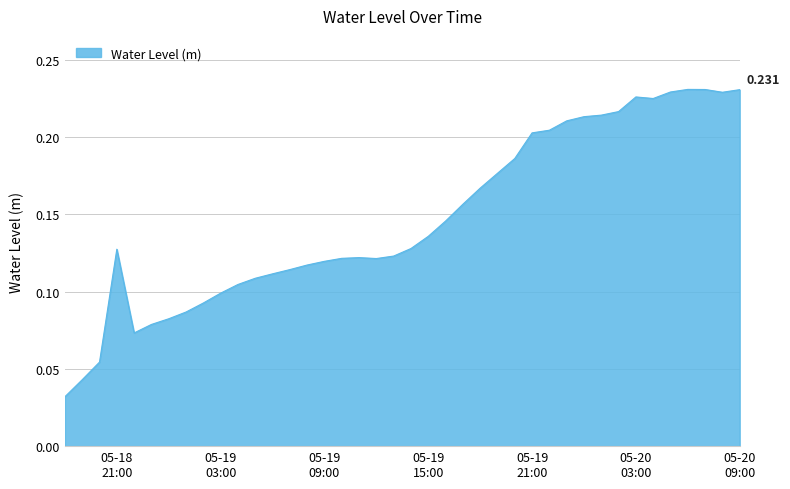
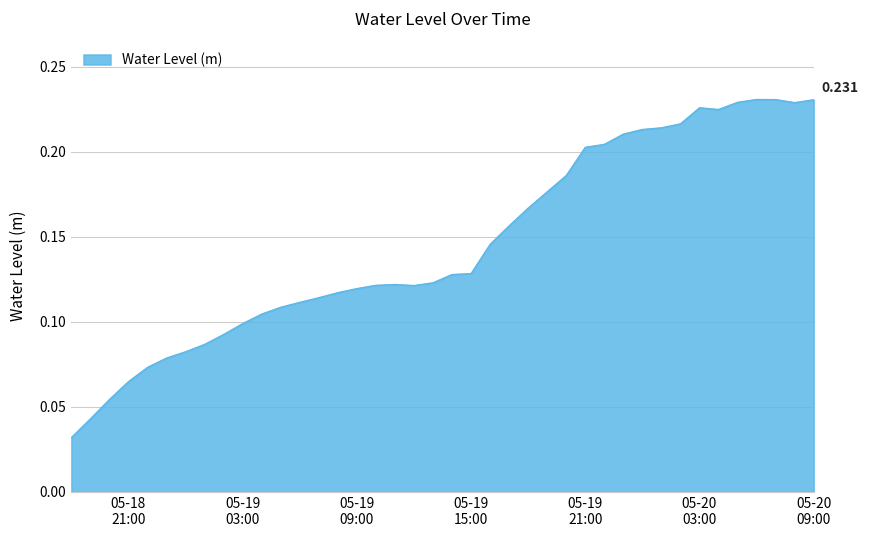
  {
-   "05-18 21:00": 0.127,
+   "05-18 21:00": 0.065,
    "05-19 03:00": 0.099,
    "05-19 09:00": 0.120,
-   "05-19 15:00": 0.136,
+   "05-19 15:00": 0.128,
    "05-19 21:00": 0.203,
    "05-20 03:00": 0.226
  }
